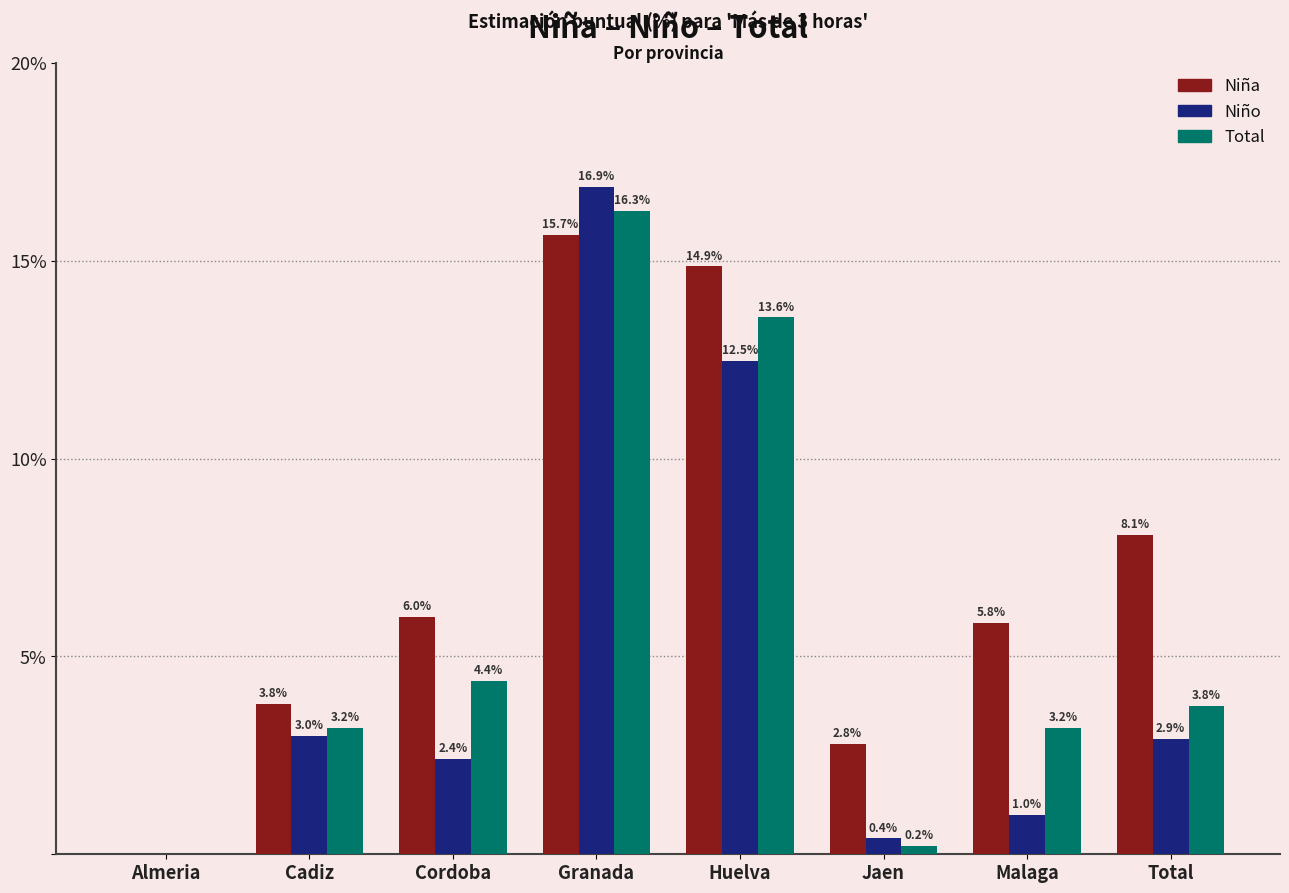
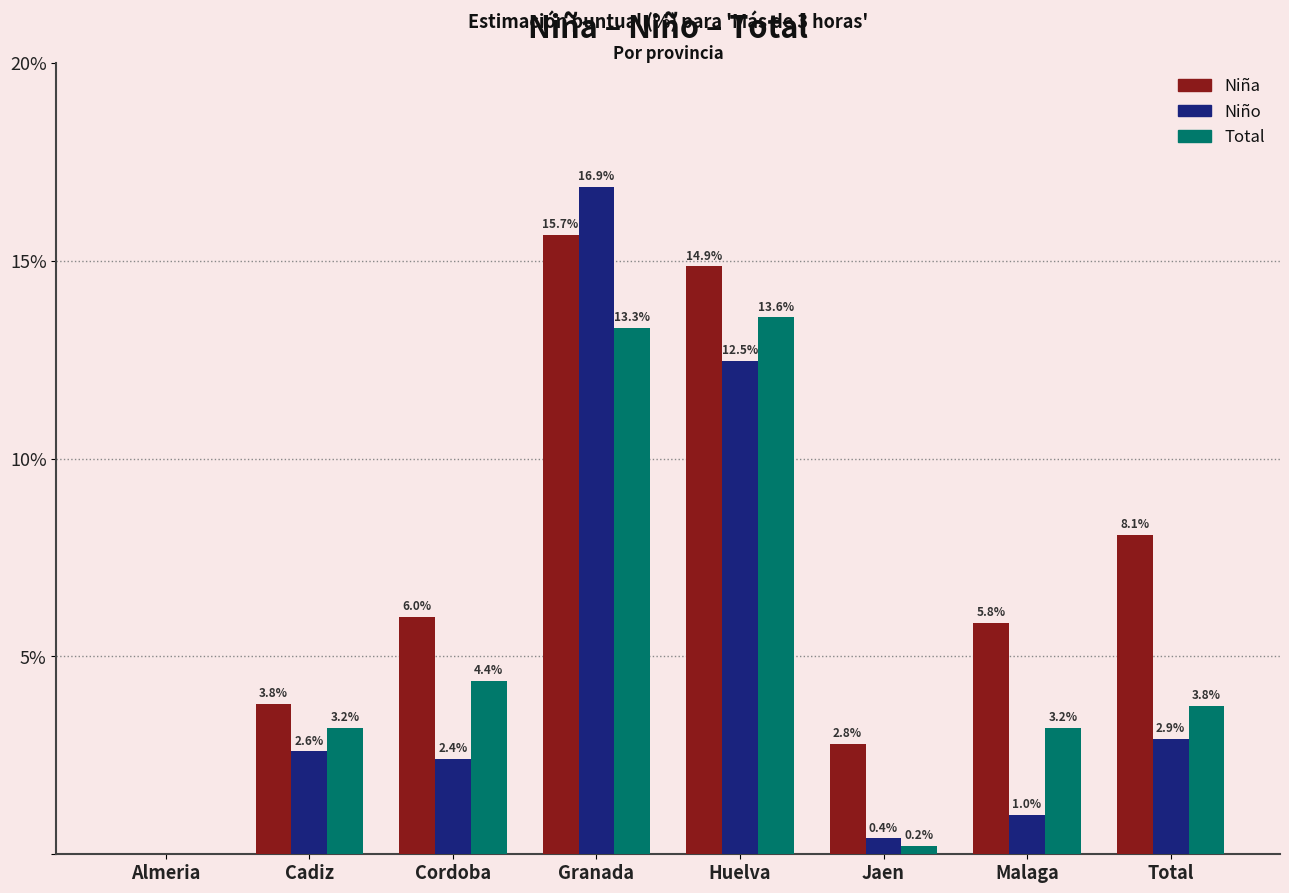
  {
    "Niña": {
      "Cadiz": "3.8%",
      "Cordoba": "6.0%",
      "Granada": "15.7%",
      "Huelva": "14.9%",
      "Jaen": "2.8%",
      "Malaga": "5.8%",
      "Total": "8.1%"
    },
    "Niño": {
-     "Cadiz": "3.0%",
+     "Cadiz": "2.6%",
      "Cordoba": "2.4%",
      "Granada": "16.9%",
      "Huelva": "12.5%",
      "Jaen": "0.4%",
      "Malaga": "1.0%",
      "Total": "2.9%"
    },
    "Total": {
      "Cadiz": "3.2%",
      "Cordoba": "4.4%",
-     "Granada": "16.3%",
+     "Granada": "13.3%",
      "Huelva": "13.6%",
      "Jaen": "0.2%",
      "Malaga": "3.2%",
      "Total": "3.8%"
    }
  }
